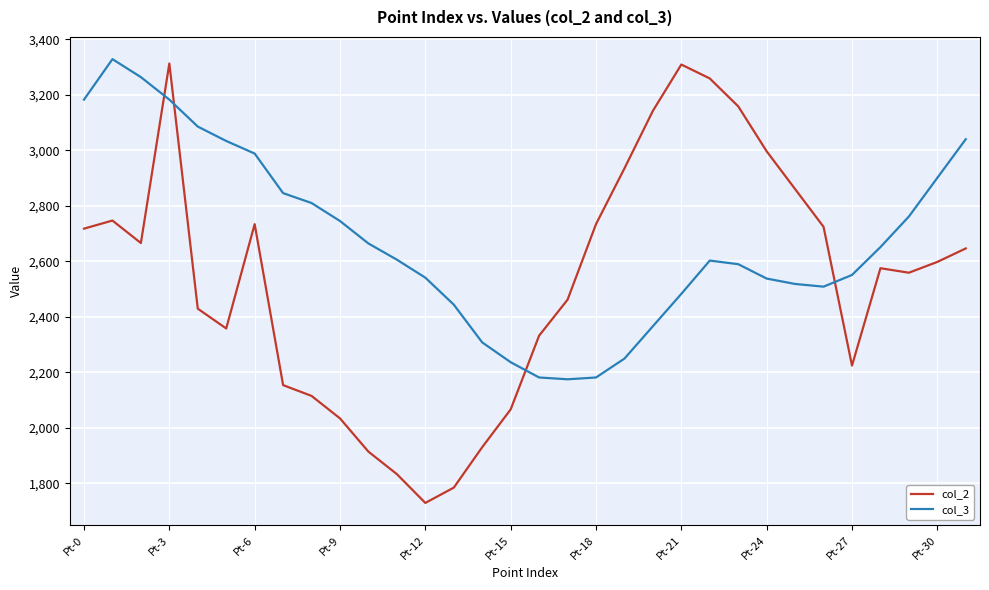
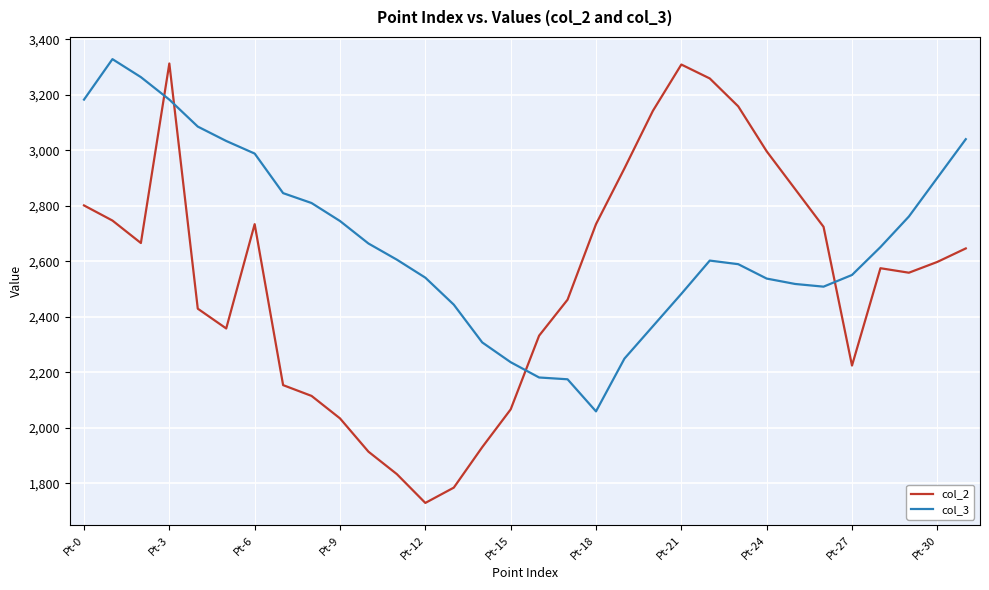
  {
    "col_2": {
-     "Pt-0": "2,720",
+     "Pt-0": "2,800",
      "Pt-3": "3,310",
      "Pt-6": "2,730",
      "Pt-9": "2,030",
      "Pt-12": "1,730",
      "Pt-15": "2,070",
      "Pt-18": "2,730",
      "Pt-21": "3,310",
      "Pt-24": "3,000",
      "Pt-27": "2,220",
      "Pt-30": "2,600"
    },
    "col_3": {
      "Pt-0": "3,180",
      "Pt-3": "3,180",
      "Pt-6": "2,990",
      "Pt-9": "2,740",
      "Pt-12": "2,540",
      "Pt-15": "2,240",
-     "Pt-18": "2,180",
+     "Pt-18": "2,060",
      "Pt-21": "2,480",
      "Pt-24": "2,540",
      "Pt-27": "2,550",
      "Pt-30": "2,900"
    }
  }
